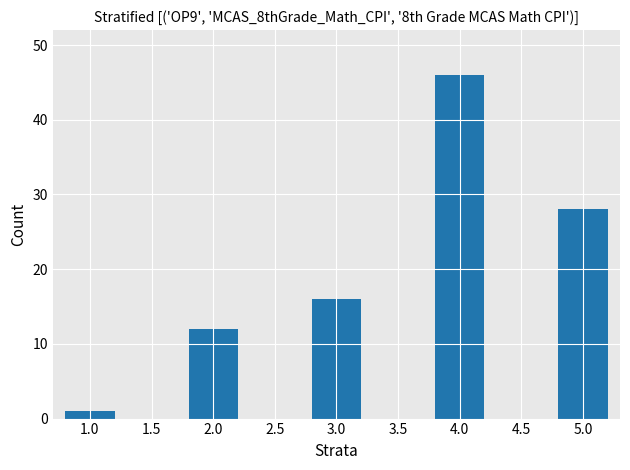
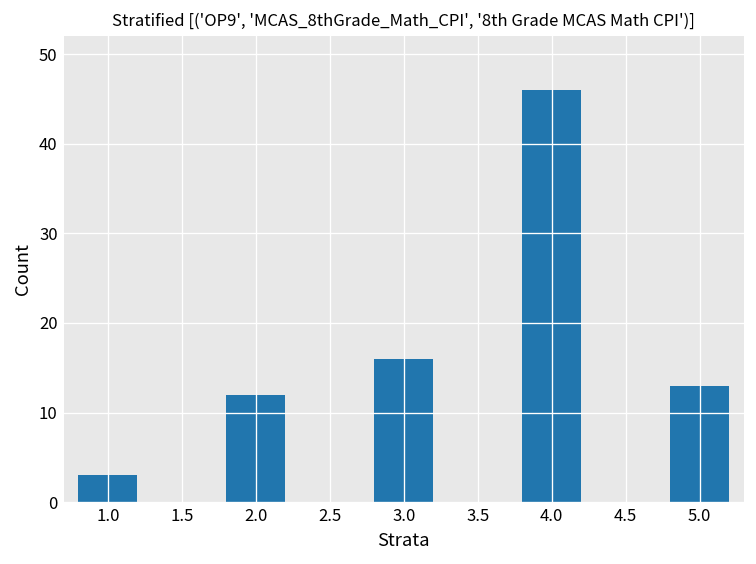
  {
-   "1.0": 1,
+   "1.0": 3,
    "2.0": 12,
    "3.0": 16,
    "4.0": 46,
-   "5.0": 28
+   "5.0": 13
  }
